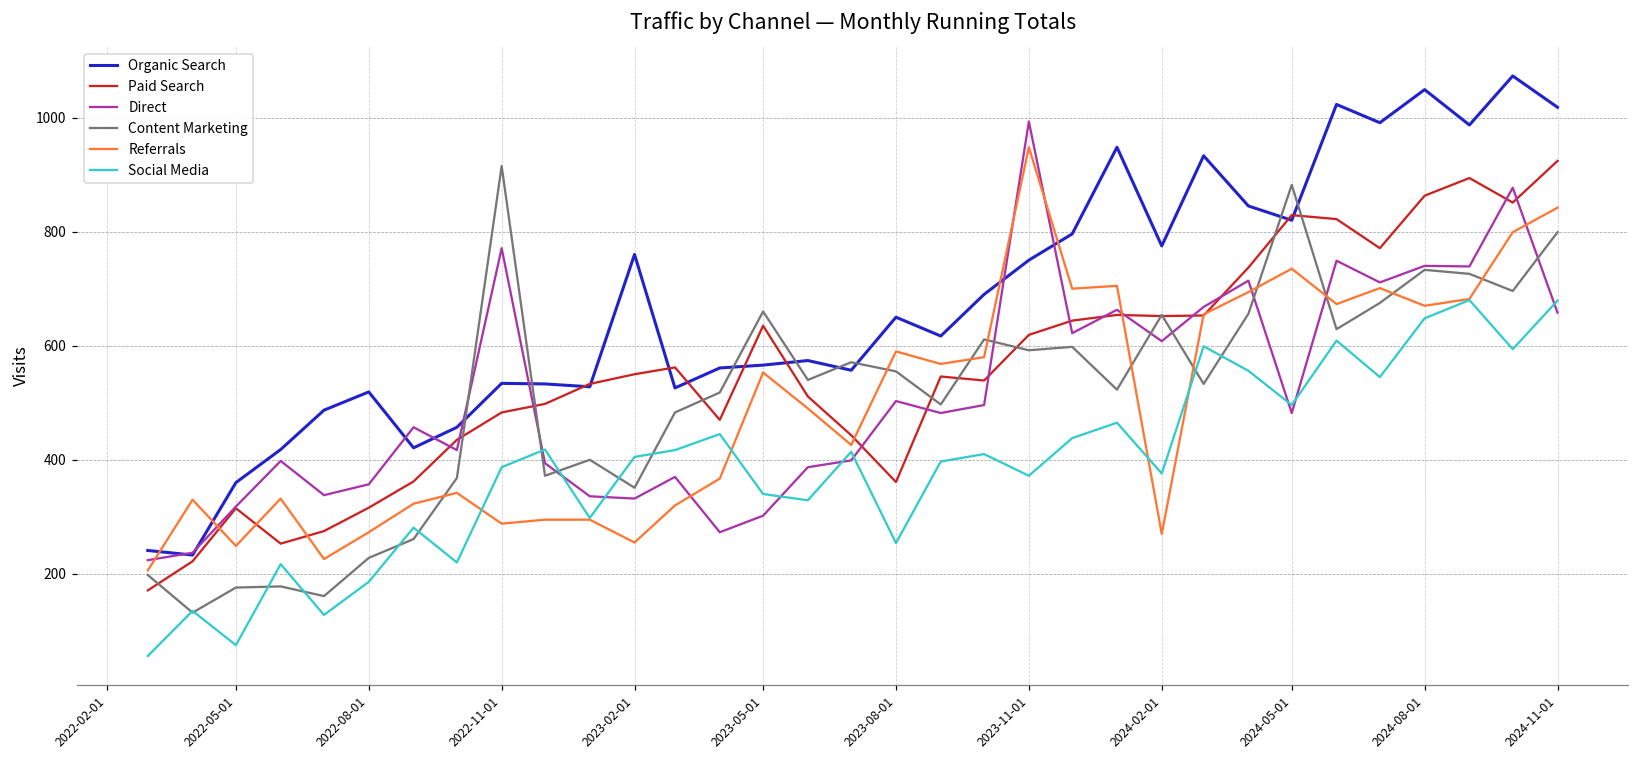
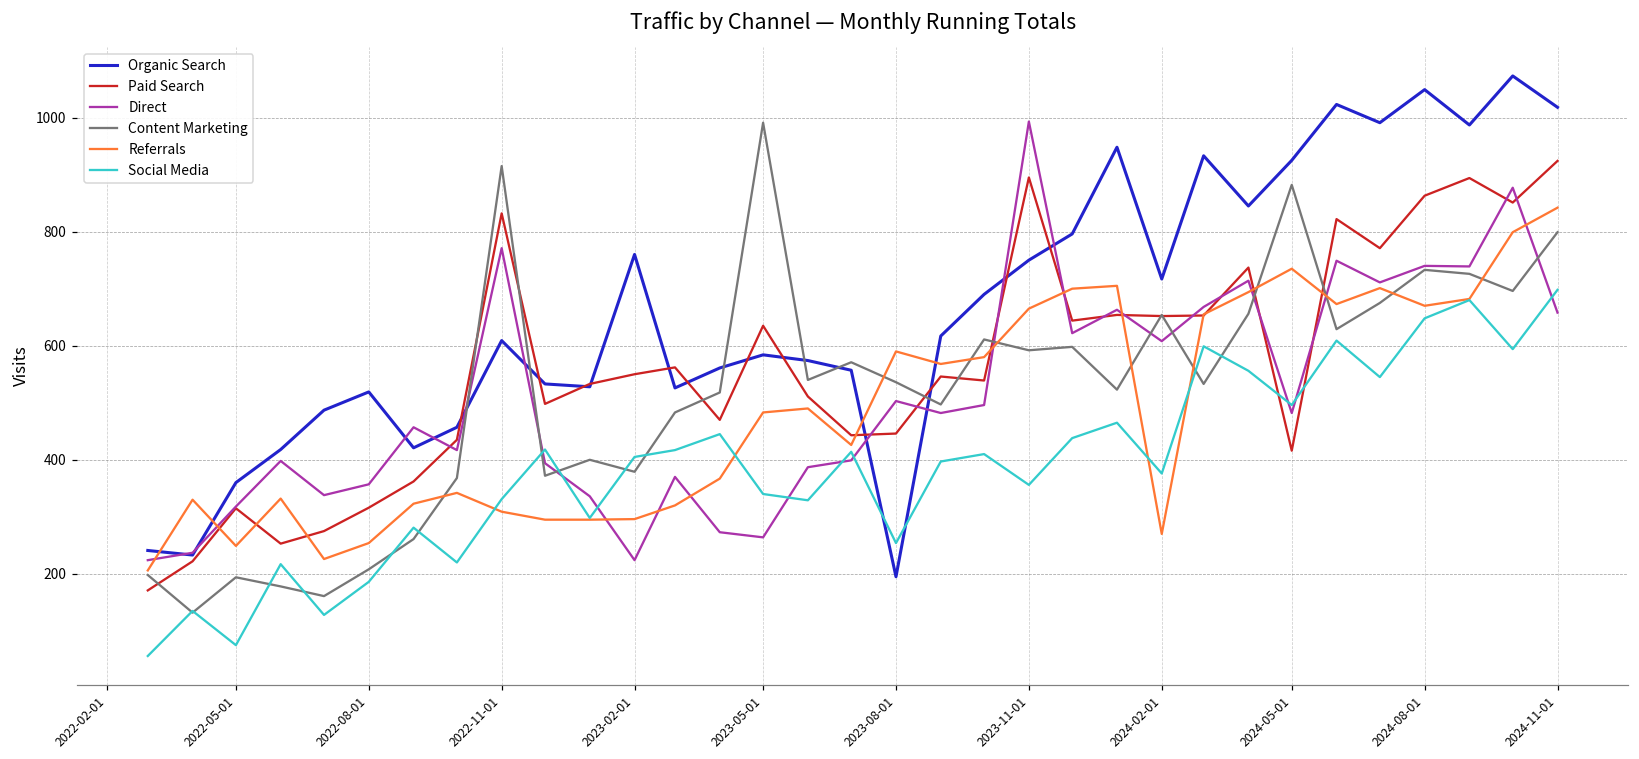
  {
    "Organic Search": {
      "2022-05-01": 360,
      "2022-08-01": 520,
-     "2022-11-01": 530,
+     "2022-11-01": 610,
      "2023-02-01": 760,
-     "2023-05-01": 570,
-     "2023-08-01": 650,
+     "2023-05-01": 580,
+     "2023-08-01": 200,
      "2023-11-01": 750,
-     "2024-02-01": 780,
-     "2024-05-01": 820,
+     "2024-02-01": 720,
+     "2024-05-01": 930,
      "2024-08-01": 1050,
      "2024-11-01": 1020
    },
    "Paid Search": {
      "2022-08-01": 320,
-     "2022-11-01": 480,
+     "2022-11-01": 830,
      "2023-02-01": 550,
      "2023-05-01": 640,
-     "2023-08-01": 360,
-     "2023-11-01": 620,
-     "2024-05-01": 830,
+     "2023-08-01": 450,
+     "2023-11-01": 900,
+     "2024-05-01": 420,
      "2024-08-01": 860,
      "2024-11-01": 920
    },
    "Direct": {
      "2022-08-01": 360,
      "2022-11-01": 770,
-     "2023-02-01": 330,
-     "2023-05-01": 300,
+     "2023-02-01": 220,
+     "2023-05-01": 260,
      "2023-08-01": 500,
      "2023-11-01": 990,
      "2024-02-01": 610,
      "2024-05-01": 480,
      "2024-08-01": 740,
      "2024-11-01": 660
    },
    "Content Marketing": {
-     "2022-05-01": 180,
-     "2022-08-01": 230,
+     "2022-05-01": 190,
+     "2022-08-01": 210,
      "2022-11-01": 920,
-     "2023-02-01": 350,
-     "2023-05-01": 660,
-     "2023-08-01": 560,
+     "2023-02-01": 380,
+     "2023-05-01": 990,
+     "2023-08-01": 540,
      "2023-11-01": 590,
      "2024-05-01": 880,
      "2024-08-01": 730,
      "2024-11-01": 800
    },
    "Referrals": {
      "2022-05-01": 250,
-     "2022-08-01": 270,
-     "2022-11-01": 290,
-     "2023-02-01": 260,
-     "2023-05-01": 550,
+     "2022-08-01": 250,
+     "2022-11-01": 310,
+     "2023-02-01": 300,
+     "2023-05-01": 480,
      "2023-08-01": 590,
-     "2023-11-01": 950,
+     "2023-11-01": 670,
      "2024-02-01": 270,
      "2024-05-01": 740,
      "2024-08-01": 670,
      "2024-11-01": 840
    },
    "Social Media": {
      "2022-05-01": 80,
      "2022-08-01": 190,
-     "2022-11-01": 390,
+     "2022-11-01": 330,
      "2023-02-01": 410,
      "2023-05-01": 340,
      "2023-08-01": 250,
-     "2023-11-01": 370,
+     "2023-11-01": 360,
      "2024-02-01": 380,
      "2024-05-01": 500,
      "2024-08-01": 650,
-     "2024-11-01": 680
+     "2024-11-01": 700
    }
  }
